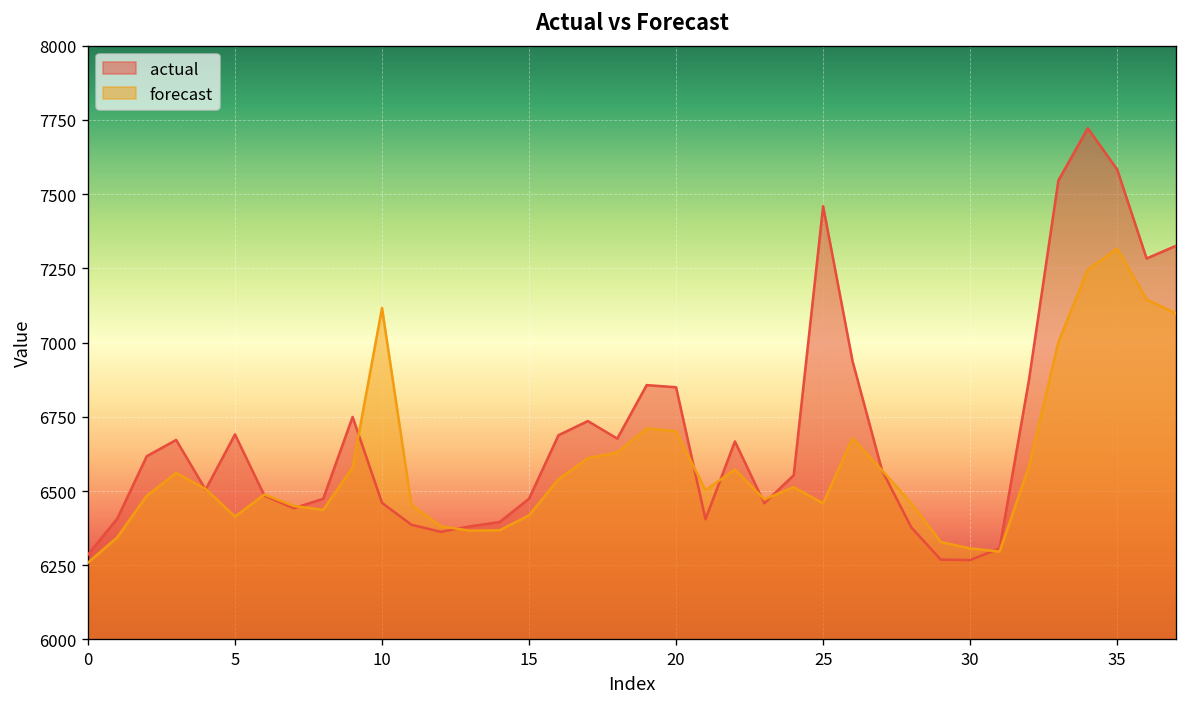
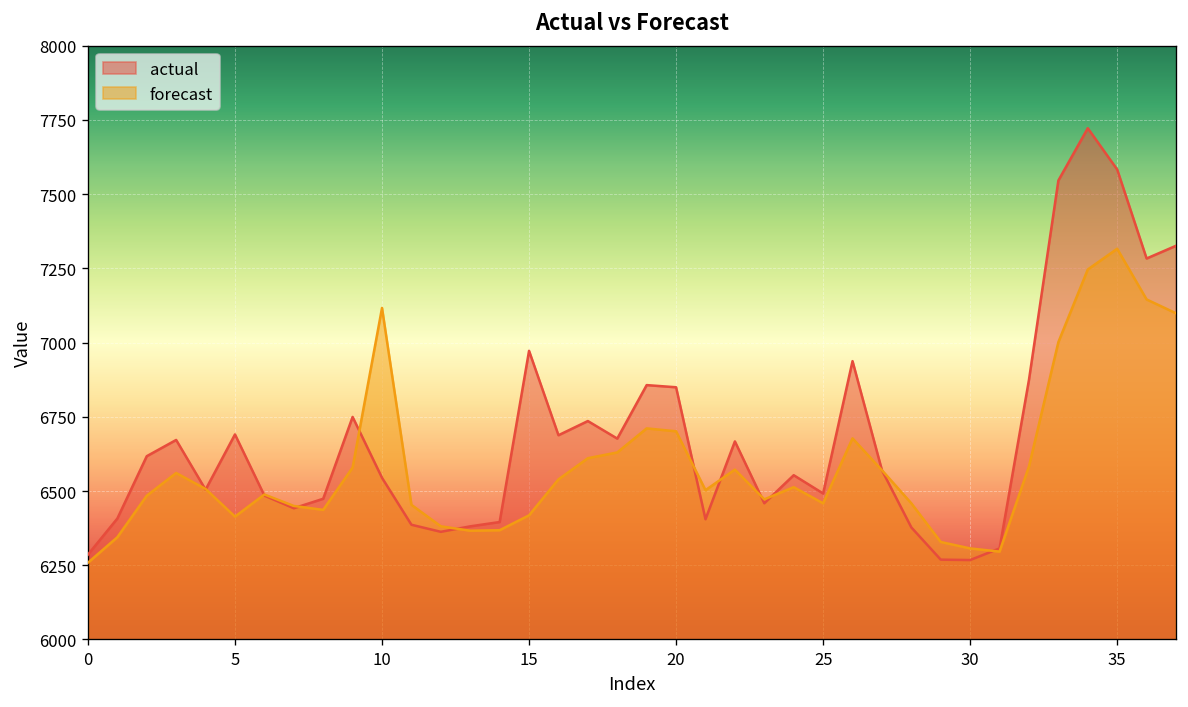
  {
    "actual": {
      "0": 6290,
      "5": 6690,
-     "10": 6460,
-     "15": 6470,
+     "10": 6540,
+     "15": 6970,
      "20": 6850,
-     "25": 7460,
+     "25": 6490,
      "30": 6270,
      "35": 7580
    },
    "forecast": {
      "0": 6260,
      "5": 6410,
      "10": 7120,
      "15": 6420,
      "20": 6700,
      "25": 6460,
      "30": 6310,
      "35": 7320
    }
  }
